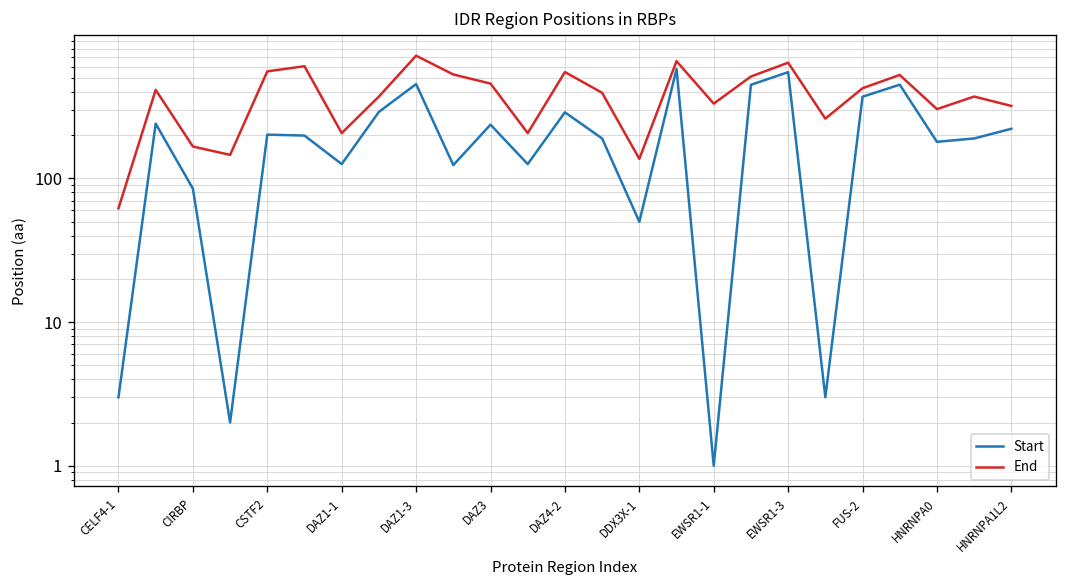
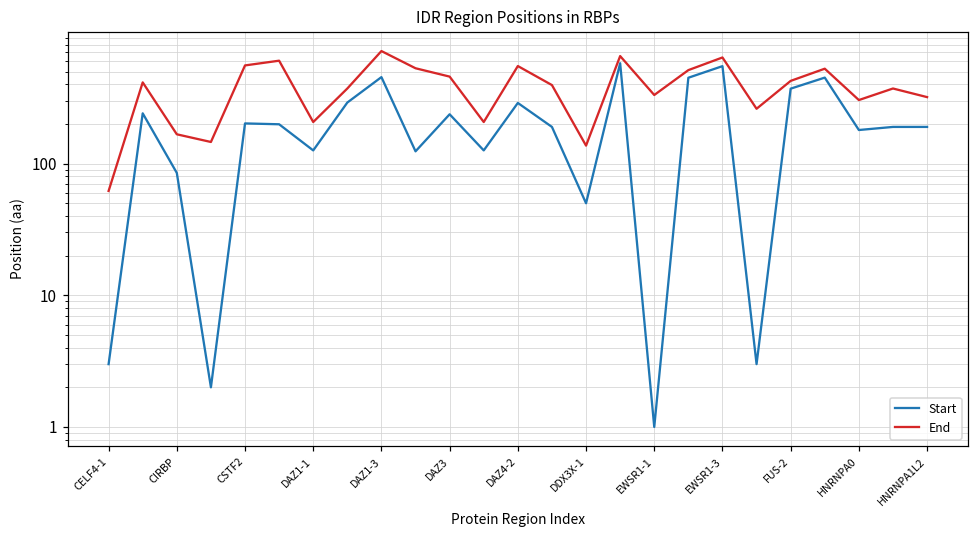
  {
    "Start": {
      "CELF4-1": 3,
      "CIRBP": 90,
      "CSTF2": 200,
      "DAZ1-1": 130,
      "DAZ1-3": 450,
      "DAZ3": 240,
      "DAZ4-2": 290,
      "DDX3X-1": 50,
      "EWSR1-1": 1,
      "EWSR1-3": 600,
      "FUS-2": 370,
      "HNRNPA0": 180,
-     "HNRNPA1L2": 220
+     "HNRNPA1L2": 190
    },
    "End": {
      "CELF4-1": 60,
      "CIRBP": 170,
      "CSTF2": 600,
      "DAZ1-1": 210,
      "DAZ1-3": 700,
      "DAZ3": 460,
      "DAZ4-2": 600,
      "DDX3X-1": 140,
      "EWSR1-1": 330,
      "EWSR1-3": 600,
      "FUS-2": 430,
      "HNRNPA0": 300,
      "HNRNPA1L2": 320
    }
  }
